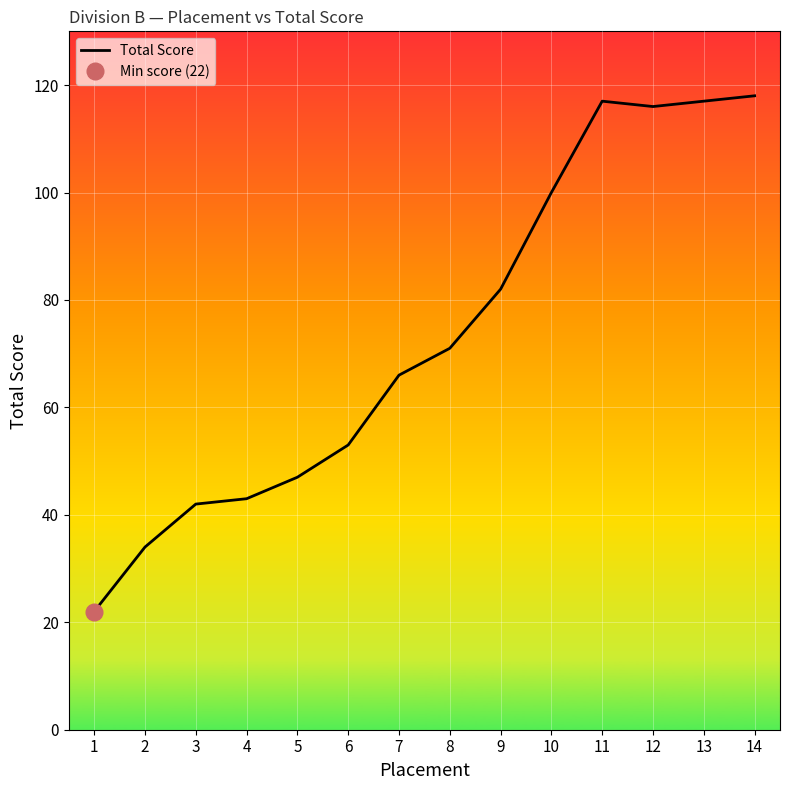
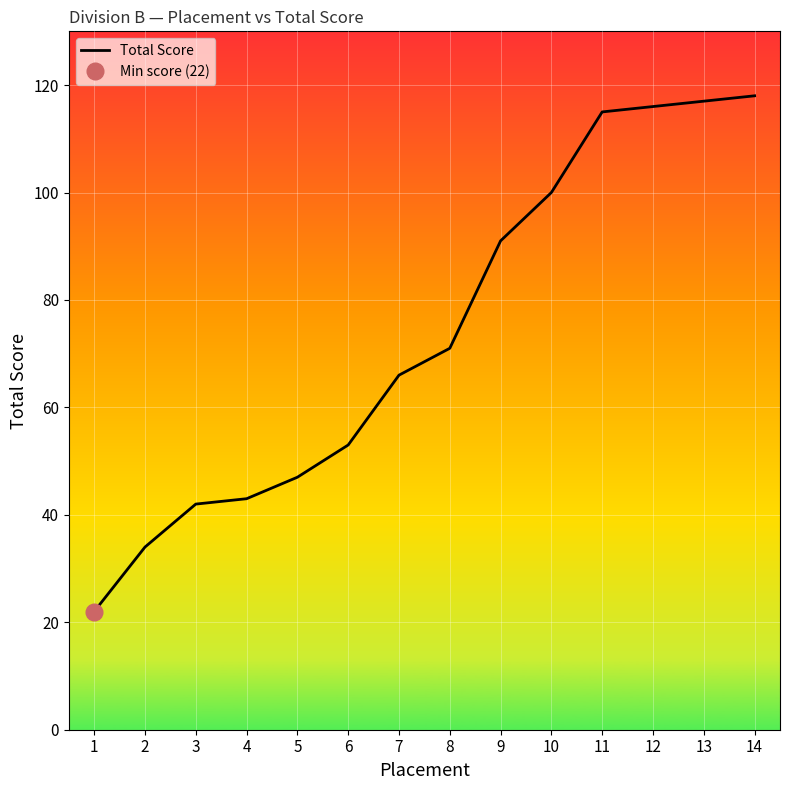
  {
    "Total Score": {
      "2": 34,
      "3": 42,
      "4": 43,
      "5": 47,
      "6": 53,
      "7": 66,
      "8": 71,
-     "9": 82,
+     "9": 91,
      "10": 100,
-     "11": 117,
+     "11": 115,
      "12": 116,
      "13": 117,
      "14": 118
    }
  }
